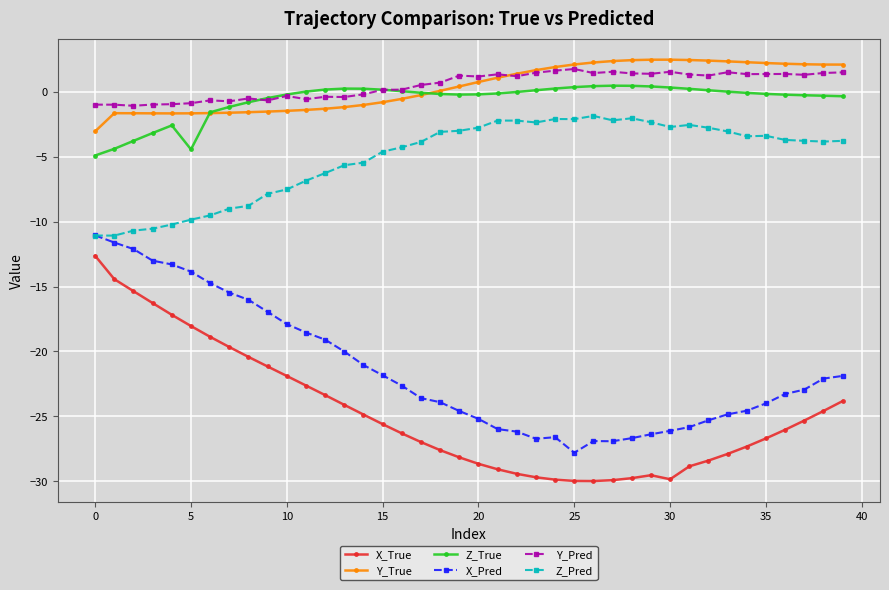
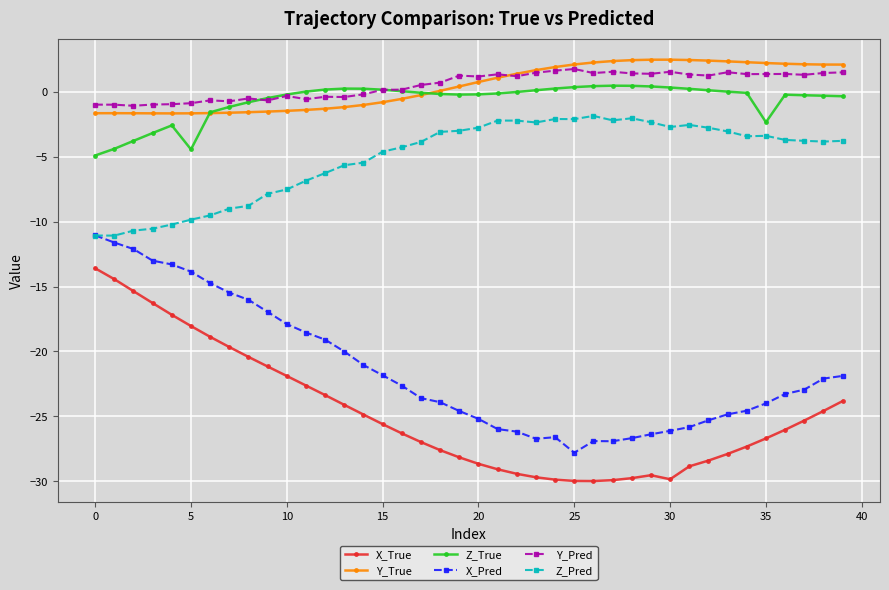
  {
    "X_True": {
-     "0": -12.6,
+     "0": -13.6,
      "5": -18.0,
      "10": -21.9,
      "15": -25.6,
      "20": -28.7,
      "25": -30.0,
      "30": -29.8,
      "35": -26.7
    },
    "Y_True": {
-     "0": -3.0,
+     "0": -1.7,
      "5": -1.7,
      "10": -1.5,
      "15": -0.8,
      "20": 0.8,
      "25": 2.1,
      "30": 2.5,
      "35": 2.2
    },
    "Z_True": {
      "0": -4.9,
      "5": -4.4,
      "20": -0.2,
      "25": 0.4,
      "30": 0.3,
-     "35": -0.2
+     "35": -2.3
    },
    "X_Pred": {
      "5": -13.9,
      "10": -17.9,
      "15": -21.8,
      "20": -25.2,
      "25": -27.8,
      "30": -26.1,
      "35": -24.0
    },
    "Y_Pred": {
      "0": -1.0,
      "5": -0.9,
      "20": 1.2,
      "25": 1.8,
      "30": 1.5,
      "35": 1.4
    },
    "Z_Pred": {
      "5": -9.8,
      "10": -7.5,
      "15": -4.6,
      "20": -2.8,
      "25": -2.1,
      "30": -2.7,
      "35": -3.4
    }
  }
